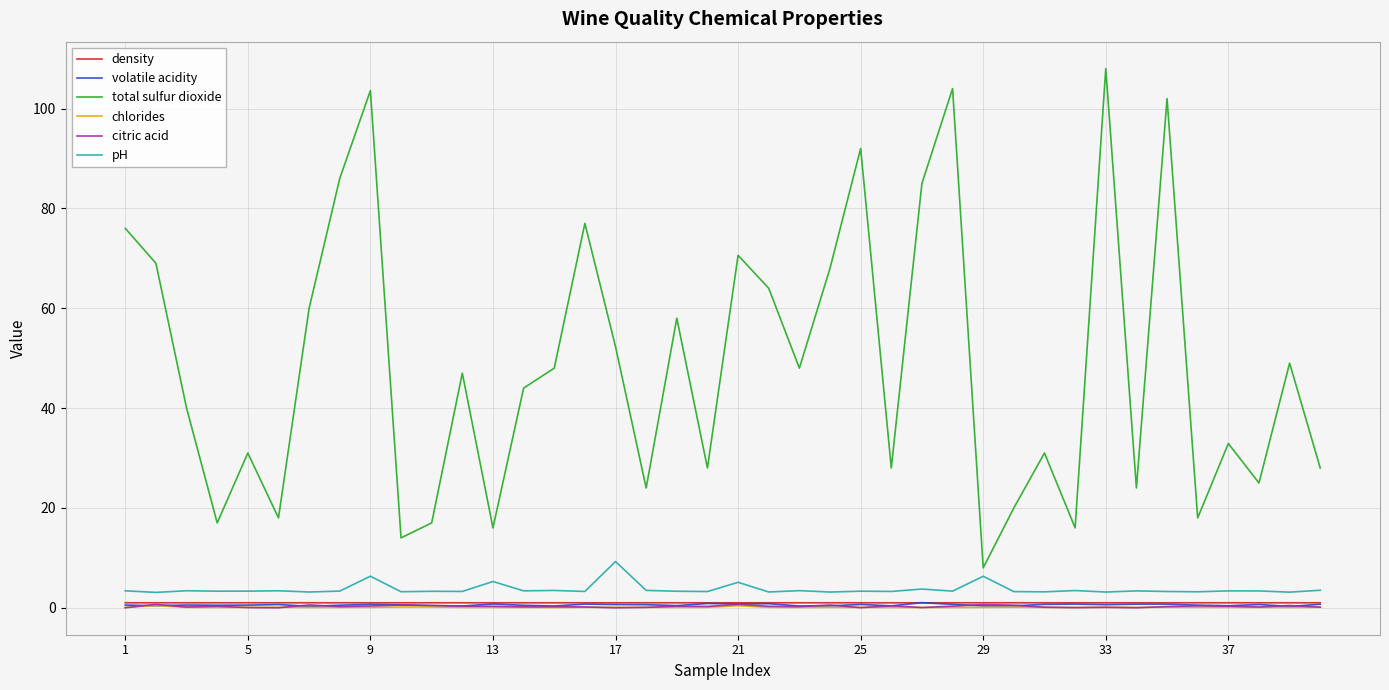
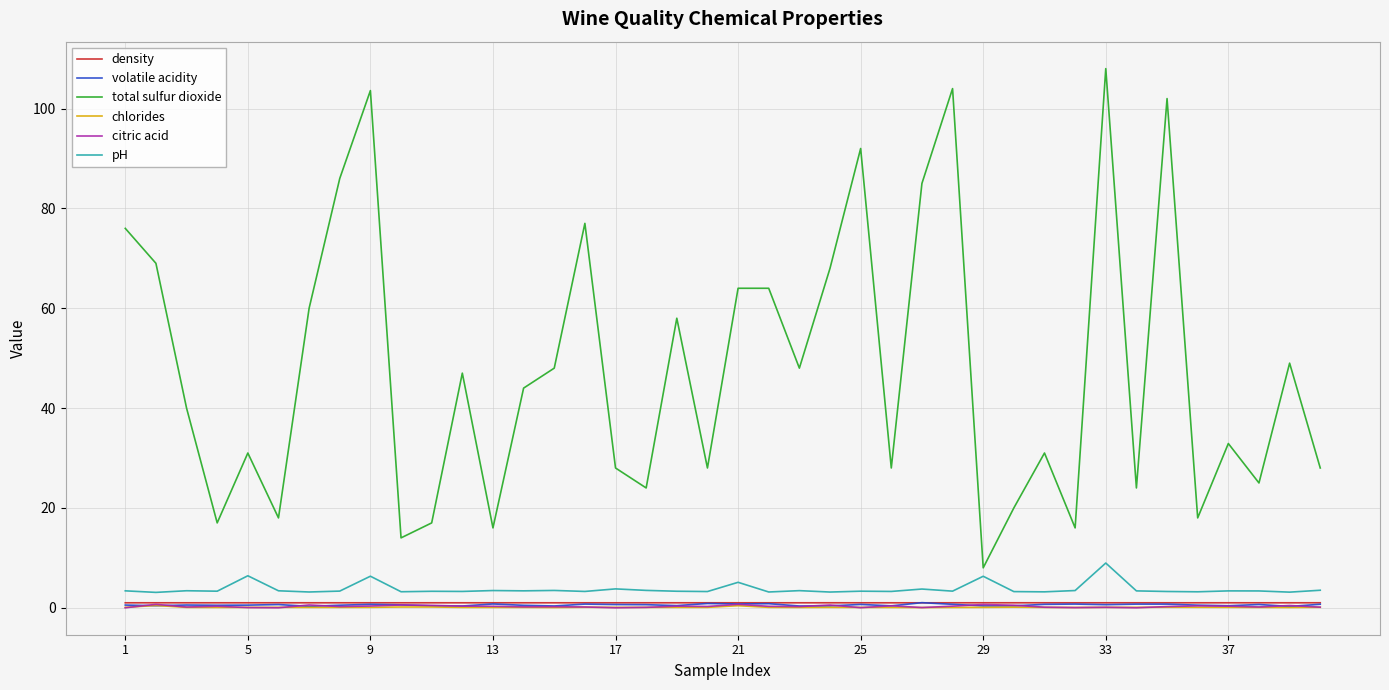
  {
    "density": {
      "37": 1
    },
    "total sulfur dioxide": {
      "1": 76,
      "5": 31,
      "9": 104,
      "13": 16,
-     "17": 52,
-     "21": 71,
+     "17": 28,
+     "21": 64,
      "25": 92,
      "29": 8,
      "33": 108,
      "37": 33
    },
    "pH": {
      "1": 3,
-     "5": 3,
+     "5": 6,
      "9": 6,
-     "13": 5,
-     "17": 9,
+     "13": 3,
+     "17": 4,
      "21": 5,
      "25": 3,
      "29": 6,
-     "33": 3,
+     "33": 9,
      "37": 3
    }
  }
